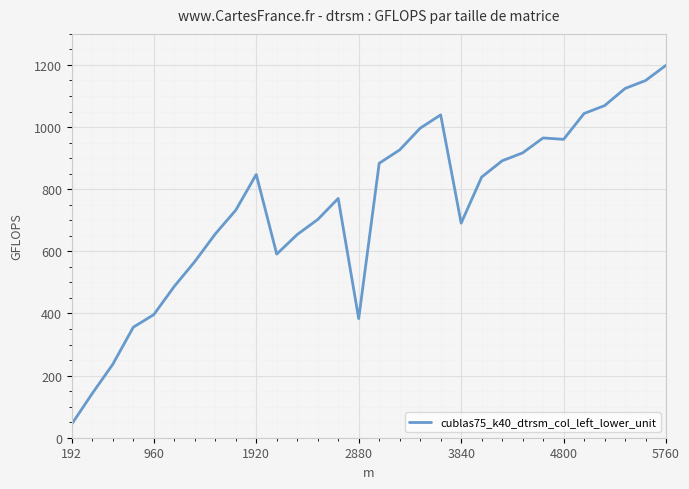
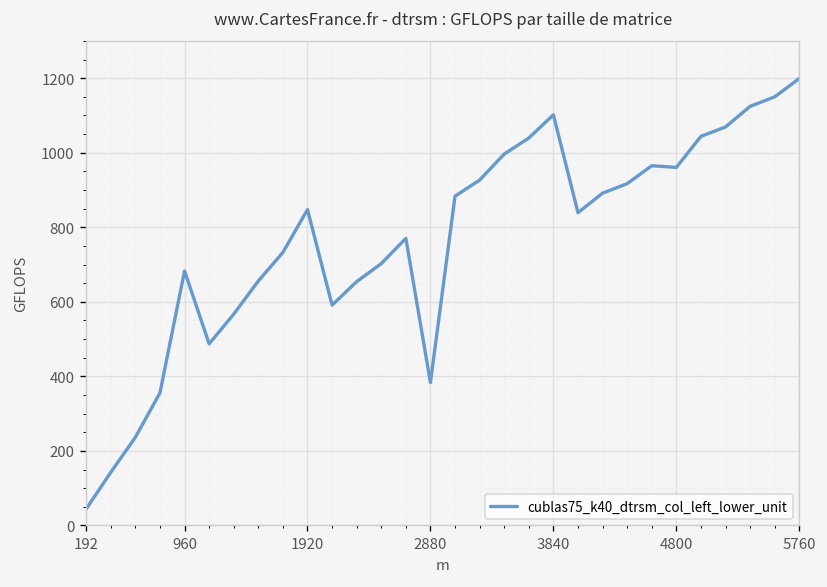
  {
    "cublas75_k40_dtrsm_col_left_lower_unit": {
      "192": 40,
-     "960": 400,
+     "960": 680,
      "1920": 850,
      "2880": 380,
-     "3840": 690,
+     "3840": 1100,
      "4800": 960,
      "5760": 1200
    }
  }
